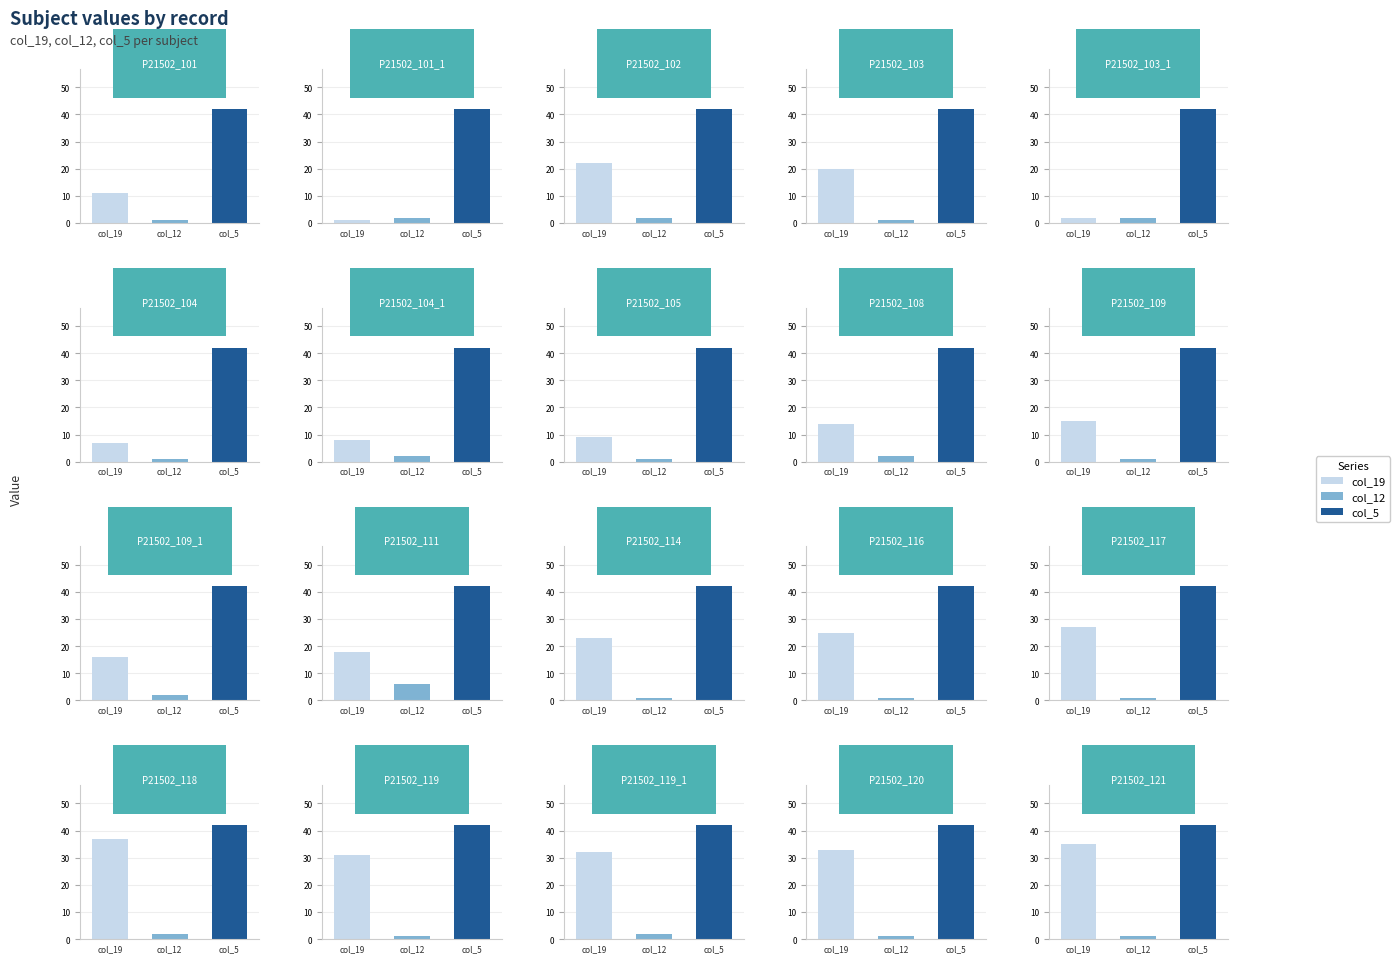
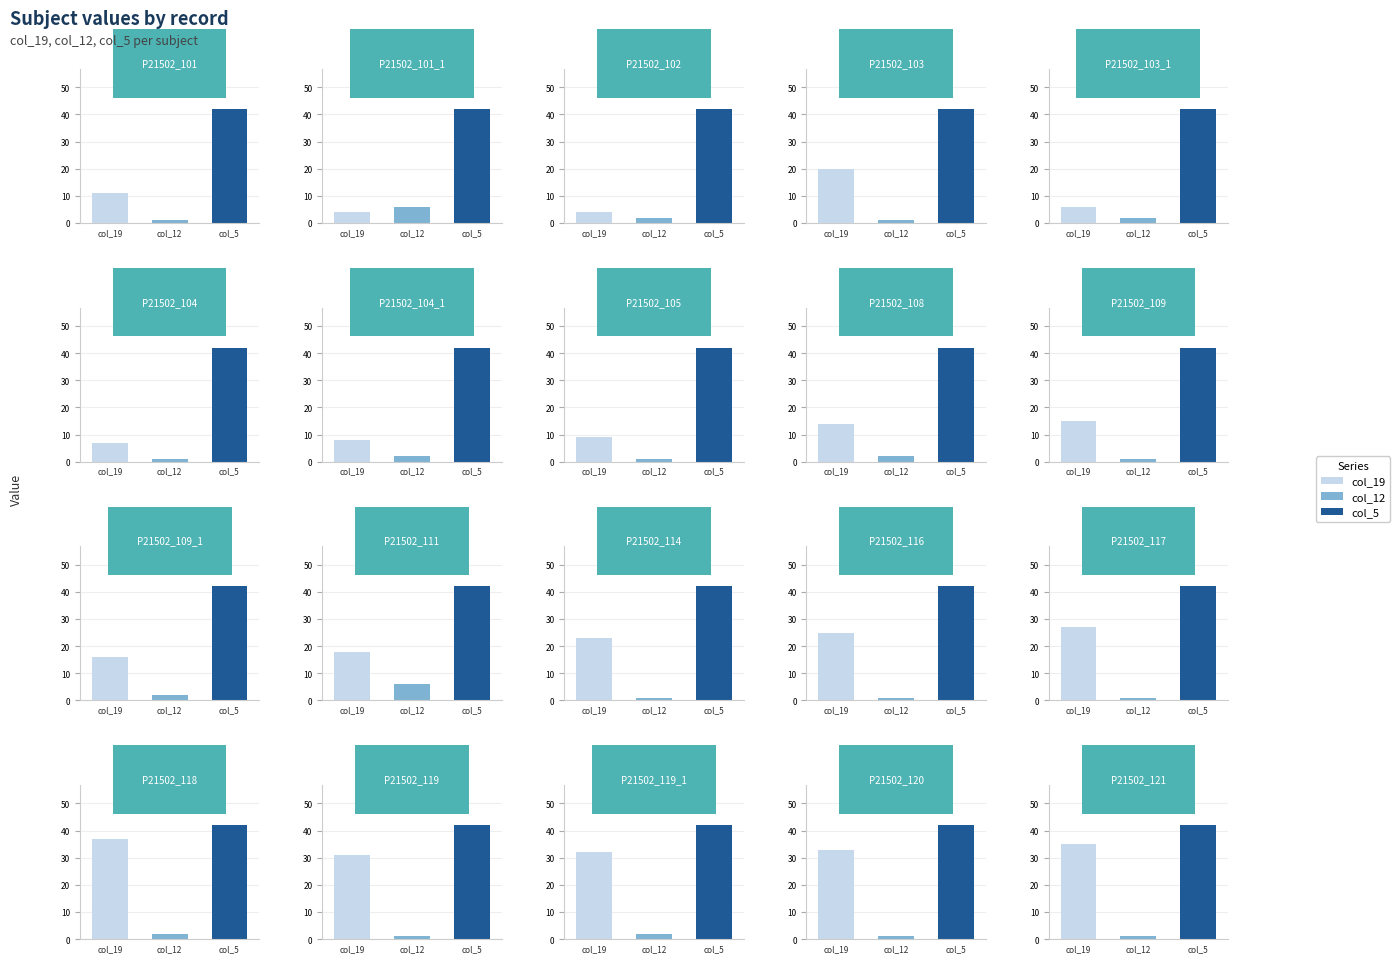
  {
    "P21502_101": {
      "col_19": 11,
      "col_12": 1,
      "col_5": 42
    },
    "P21502_101_1": {
-     "col_19": 1,
-     "col_12": 2,
+     "col_19": 4,
+     "col_12": 6,
      "col_5": 42
    },
    "P21502_102": {
-     "col_19": 22,
+     "col_19": 4,
      "col_12": 2,
      "col_5": 42
    },
    "P21502_103": {
      "col_19": 20,
      "col_12": 1,
      "col_5": 42
    },
    "P21502_103_1": {
-     "col_19": 2,
+     "col_19": 6,
      "col_12": 2,
      "col_5": 42
    },
    "P21502_104": {
      "col_19": 7,
      "col_12": 1,
      "col_5": 42
    },
    "P21502_104_1": {
      "col_19": 8,
      "col_12": 2,
      "col_5": 42
    },
    "P21502_105": {
      "col_19": 9,
      "col_12": 1,
      "col_5": 42
    },
    "P21502_108": {
      "col_19": 14,
      "col_12": 2,
      "col_5": 42
    },
    "P21502_109": {
      "col_19": 15,
      "col_12": 1,
      "col_5": 42
    },
    "P21502_109_1": {
      "col_19": 16,
      "col_12": 2,
      "col_5": 42
    },
    "P21502_111": {
      "col_19": 18,
      "col_12": 6,
      "col_5": 42
    },
    "P21502_114": {
      "col_19": 23,
      "col_12": 1,
      "col_5": 42
    },
    "P21502_116": {
      "col_19": 25,
      "col_12": 1,
      "col_5": 42
    },
    "P21502_117": {
      "col_19": 27,
      "col_12": 1,
      "col_5": 42
    },
    "P21502_118": {
      "col_19": 37,
      "col_12": 2,
      "col_5": 42
    },
    "P21502_119": {
      "col_19": 31,
      "col_12": 1,
      "col_5": 42
    },
    "P21502_119_1": {
      "col_19": 32,
      "col_12": 2,
      "col_5": 42
    },
    "P21502_120": {
      "col_19": 33,
      "col_12": 1,
      "col_5": 42
    },
    "P21502_121": {
      "col_19": 35,
      "col_12": 1,
      "col_5": 42
    }
  }
